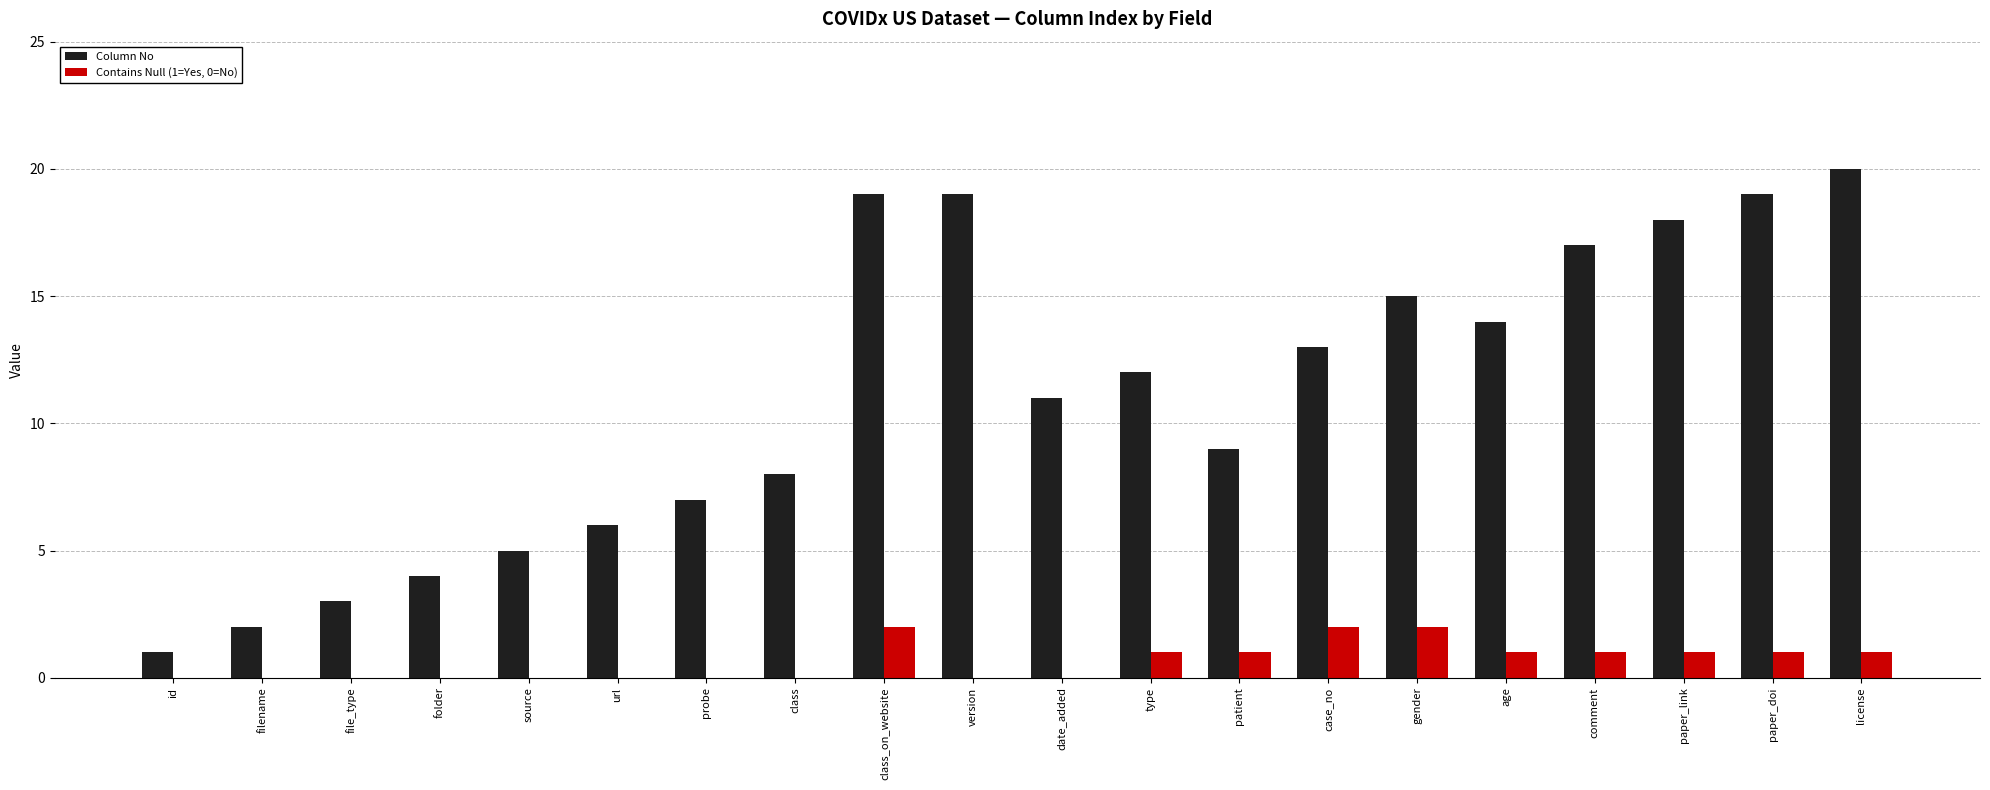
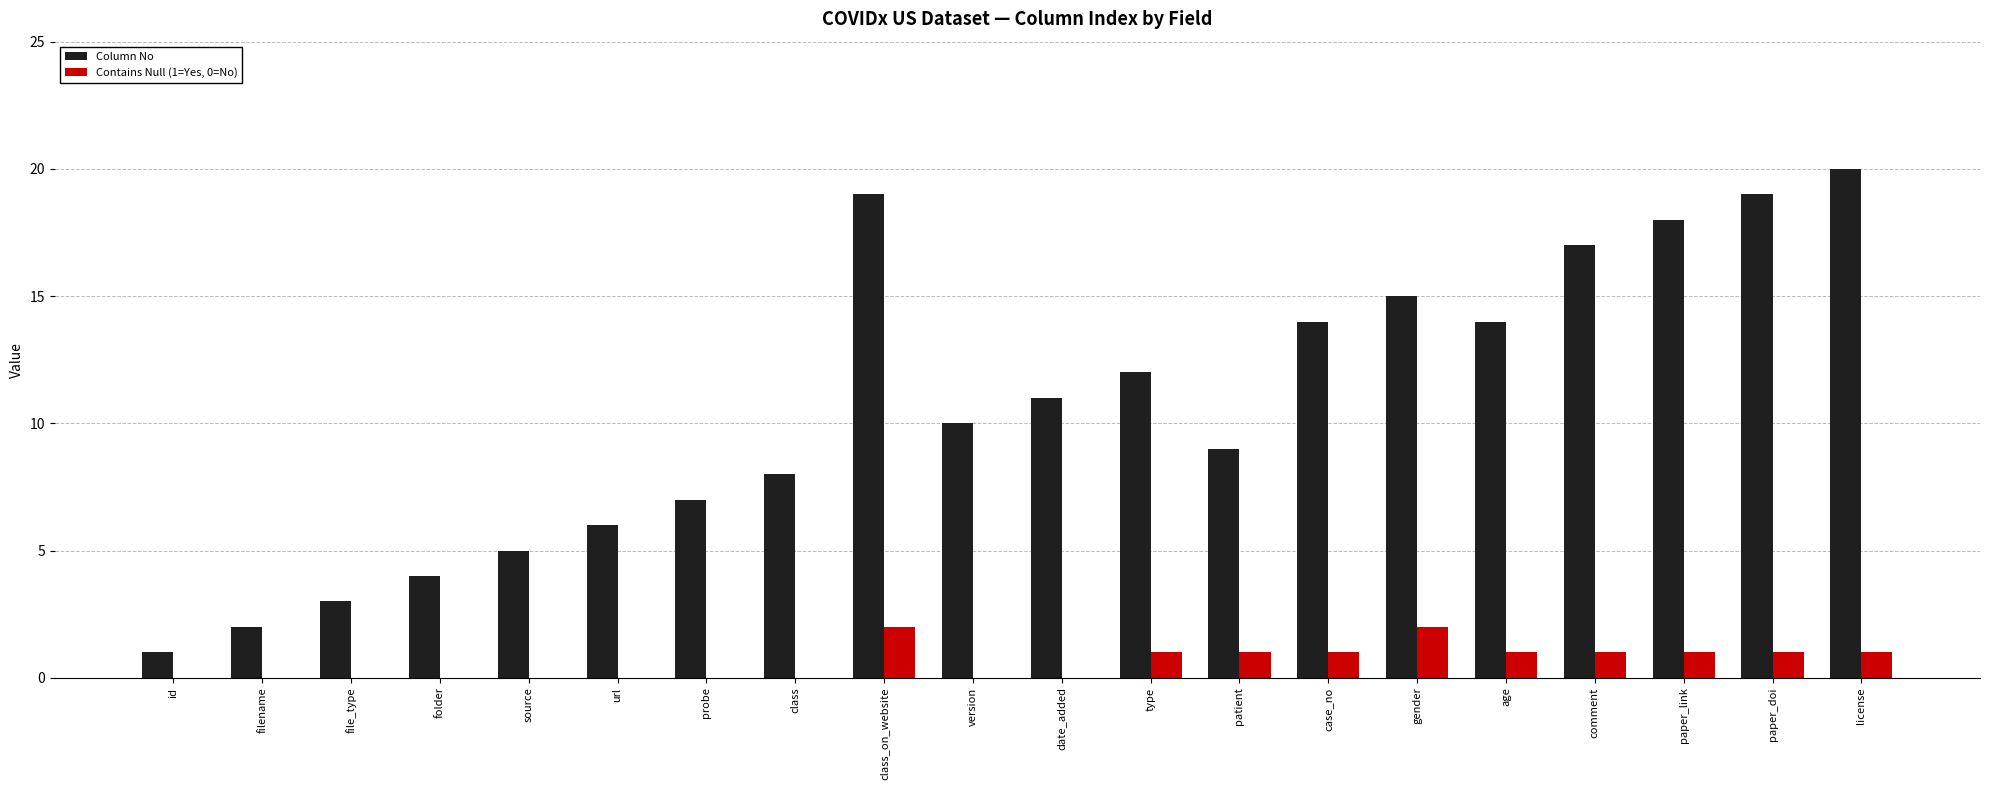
  {
    "Column No": {
      "id": 1,
      "filename": 2,
      "file_type": 3,
      "folder": 4,
      "source": 5,
      "url": 6,
      "probe": 7,
      "class": 8,
      "class_on_website": 19,
-     "version": 19,
+     "version": 10,
      "date_added": 11,
      "type": 12,
      "patient": 9,
-     "case_no": 13,
+     "case_no": 14,
      "gender": 15,
      "age": 14,
      "comment": 17,
      "paper_link": 18,
      "paper_doi": 19,
      "license": 20
    },
    "Contains Null (1=Yes, 0=No)": {
      "id": 0,
      "filename": 0,
      "file_type": 0,
      "folder": 0,
      "source": 0,
      "url": 0,
      "probe": 0,
      "class": 0,
      "class_on_website": 2,
      "version": 0,
      "date_added": 0,
      "type": 1,
      "patient": 1,
-     "case_no": 2,
+     "case_no": 1,
      "gender": 2,
      "age": 1,
      "comment": 1,
      "paper_link": 1,
      "paper_doi": 1,
      "license": 1
    }
  }
